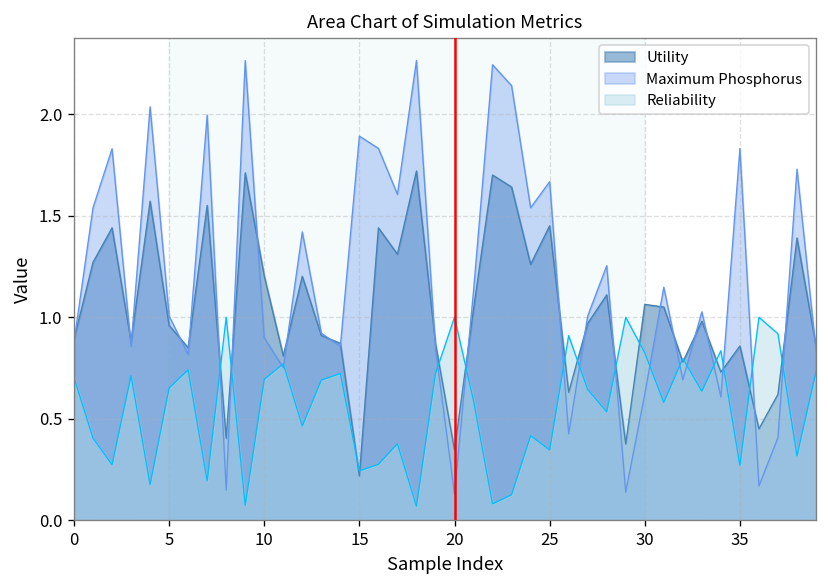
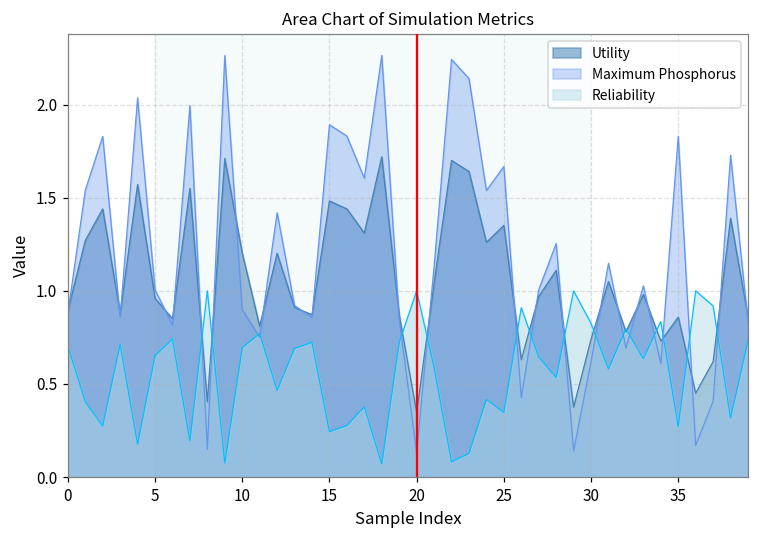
  {
    "Utility": {
      "5": 0.96,
      "10": 1.20,
-     "15": 0.22,
+     "15": 1.48,
      "20": 0.35,
-     "25": 1.45,
-     "30": 1.06,
+     "25": 1.35,
+     "30": 0.74,
      "35": 0.86
    }
  }
